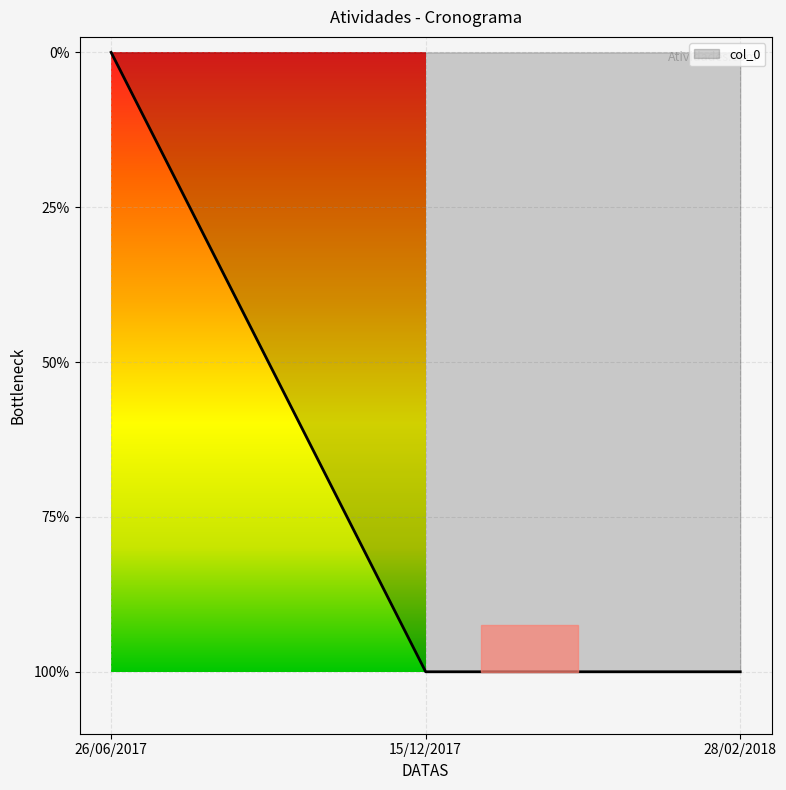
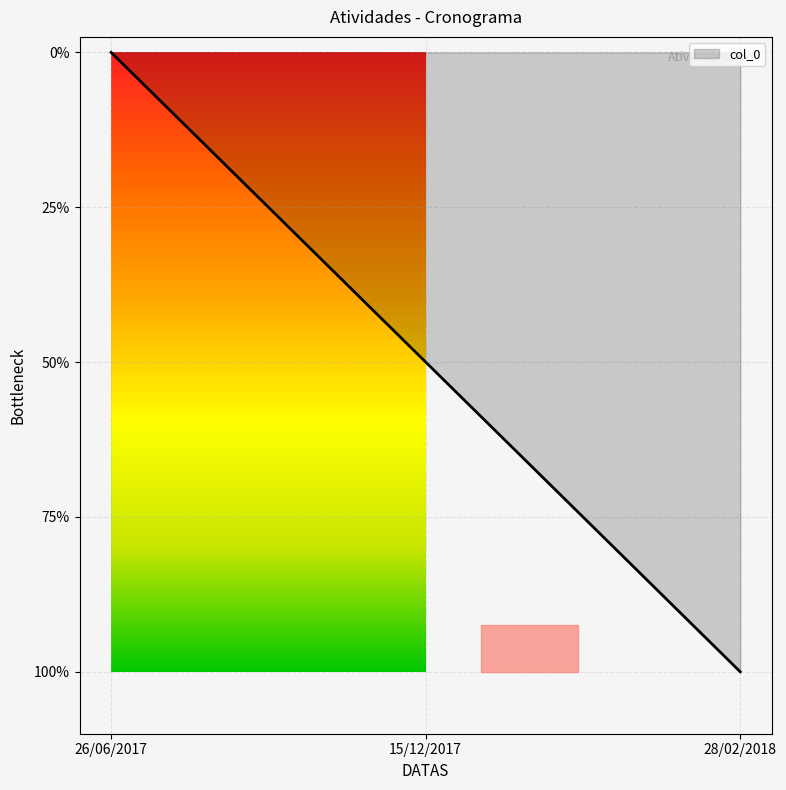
  {
    "26/06/2017": "0%",
-   "15/12/2017": "100%",
+   "15/12/2017": "50%",
    "28/02/2018": "100%"
  }
